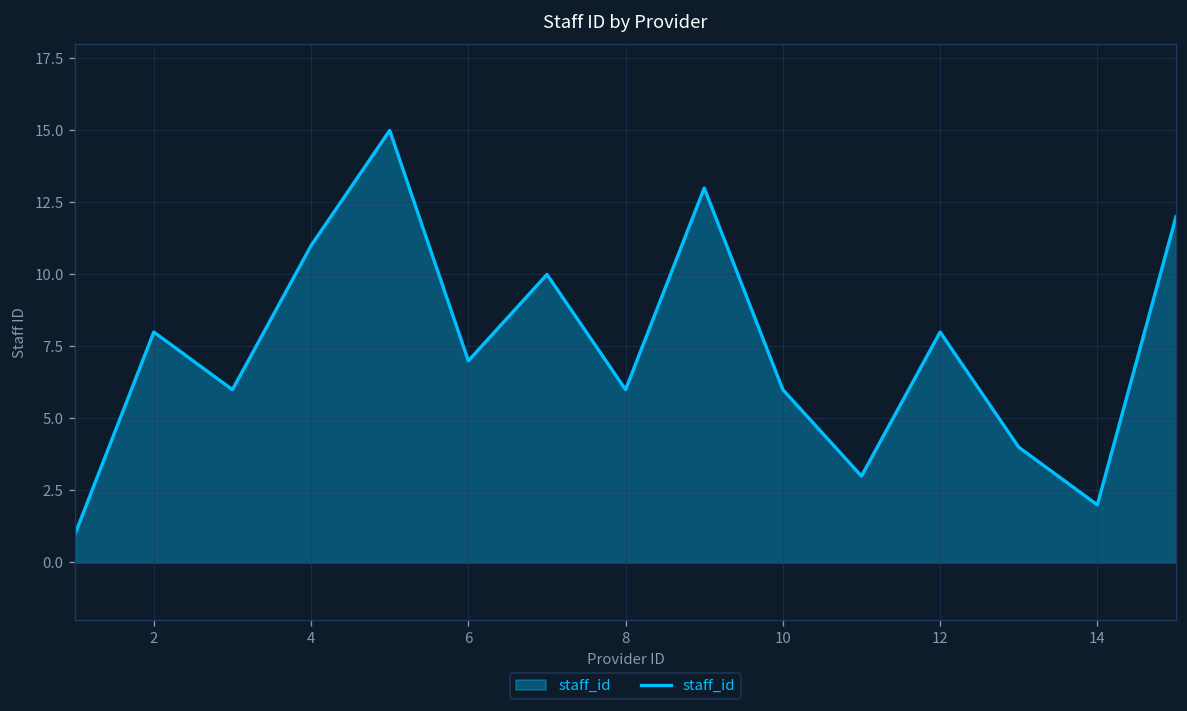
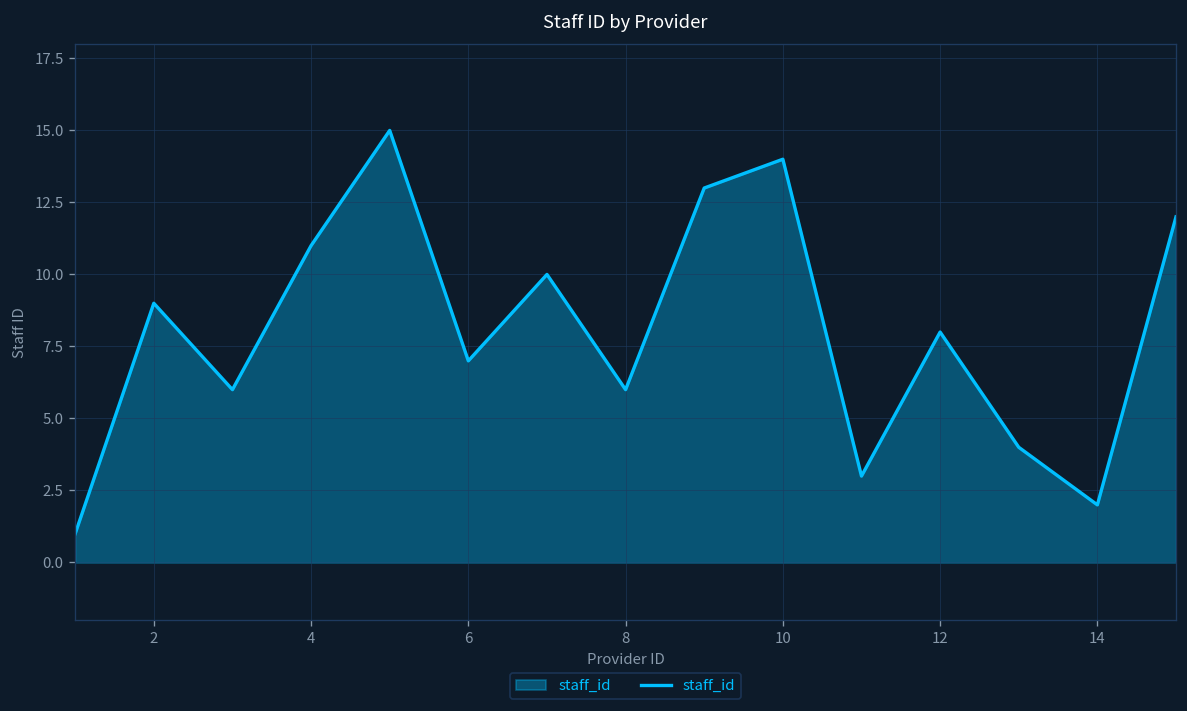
  {
-   "2": 8,
+   "2": 9,
    "4": 11,
    "6": 7,
    "8": 6,
-   "10": 6,
+   "10": 14,
    "12": 8,
    "14": 2
  }
